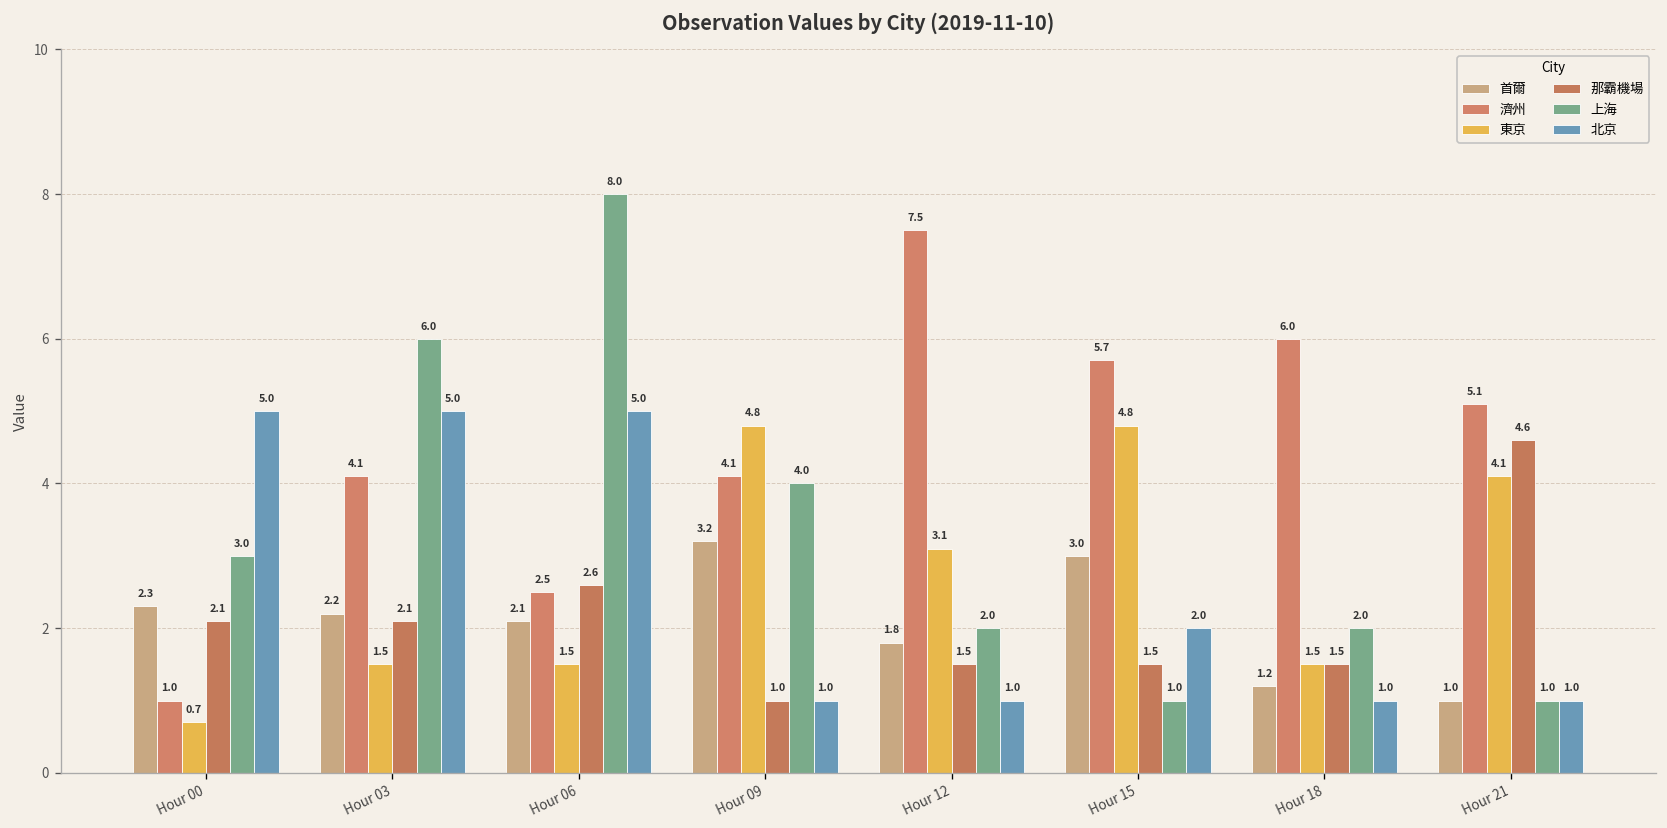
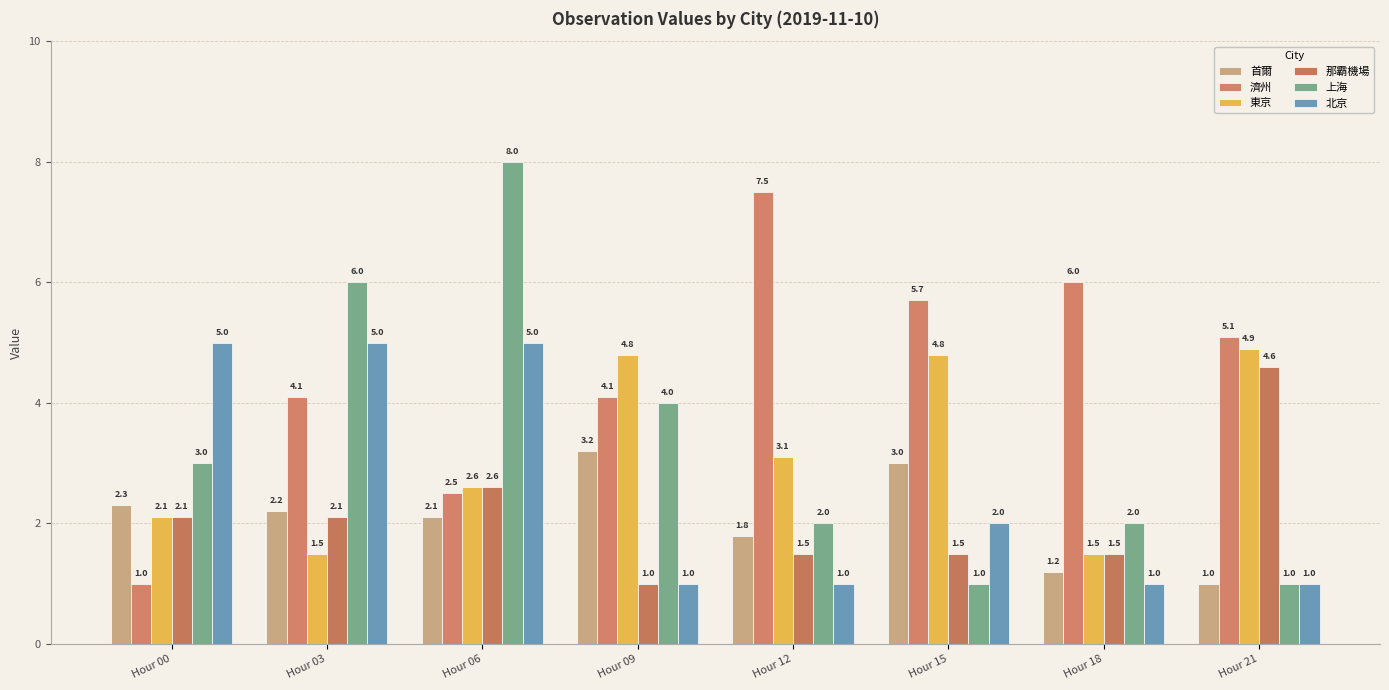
  {
    "東京": {
-     "Hour 00": 0.7,
+     "Hour 00": 2.1,
      "Hour 03": 1.5,
-     "Hour 06": 1.5,
+     "Hour 06": 2.6,
      "Hour 09": 4.8,
      "Hour 12": 3.1,
      "Hour 15": 4.8,
      "Hour 18": 1.5,
-     "Hour 21": 4.1
+     "Hour 21": 4.9
    }
  }
